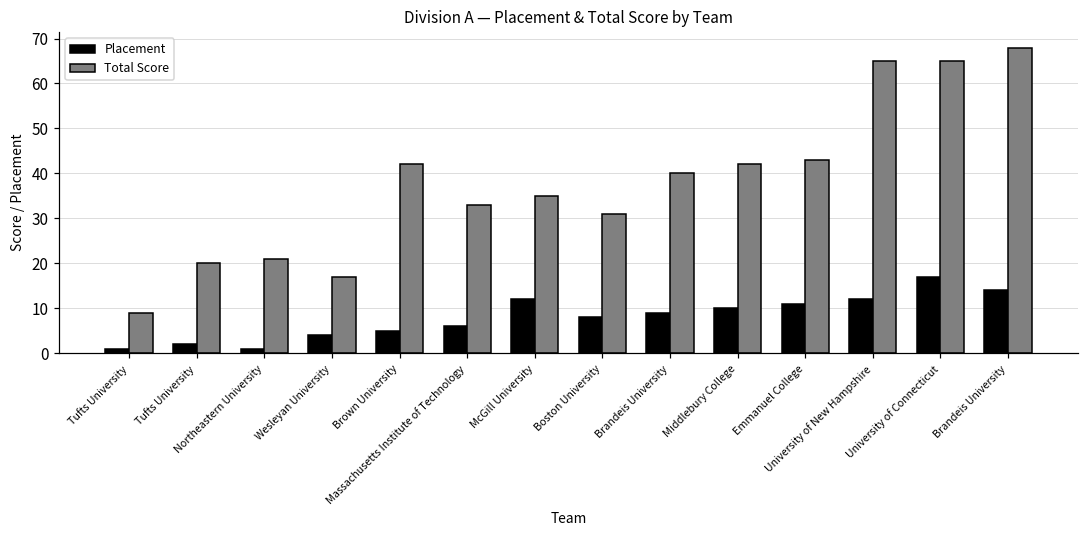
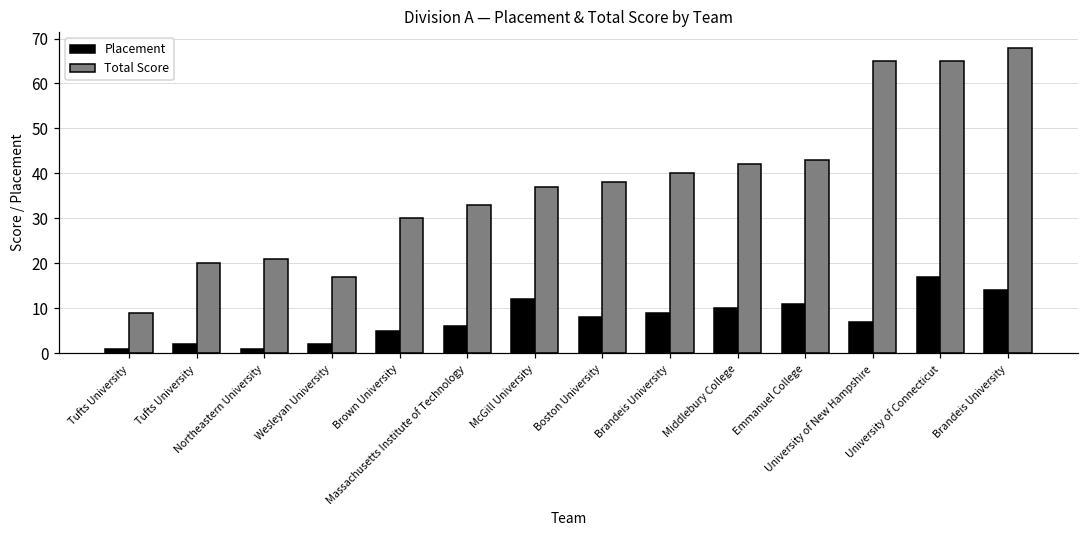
  {
    "Placement": {
      "Northeastern University": 1,
-     "Wesleyan University": 4,
+     "Wesleyan University": 2,
      "Brown University": 5,
      "Massachusetts Institute of Technology": 6,
      "McGill University": 12,
      "Boston University": 8,
      "Middlebury College": 10,
      "Emmanuel College": 11,
-     "University of New Hampshire": 12,
+     "University of New Hampshire": 7,
      "University of Connecticut": 17
    },
    "Total Score": {
      "Northeastern University": 21,
      "Wesleyan University": 17,
-     "Brown University": 42,
+     "Brown University": 30,
      "Massachusetts Institute of Technology": 33,
-     "McGill University": 35,
-     "Boston University": 31,
+     "McGill University": 37,
+     "Boston University": 38,
      "Middlebury College": 42,
      "Emmanuel College": 43,
      "University of New Hampshire": 65,
      "University of Connecticut": 65
    }
  }
